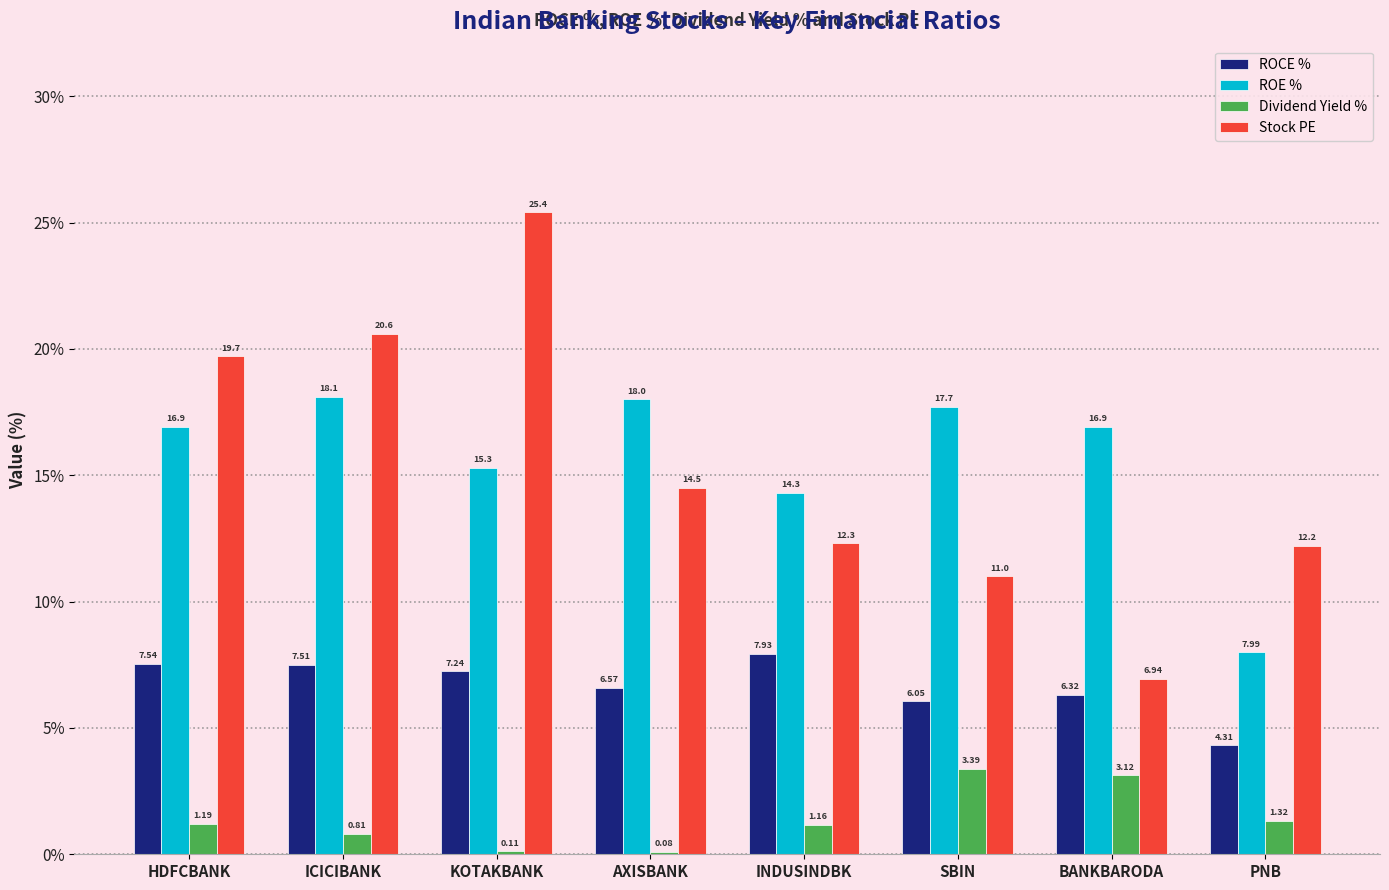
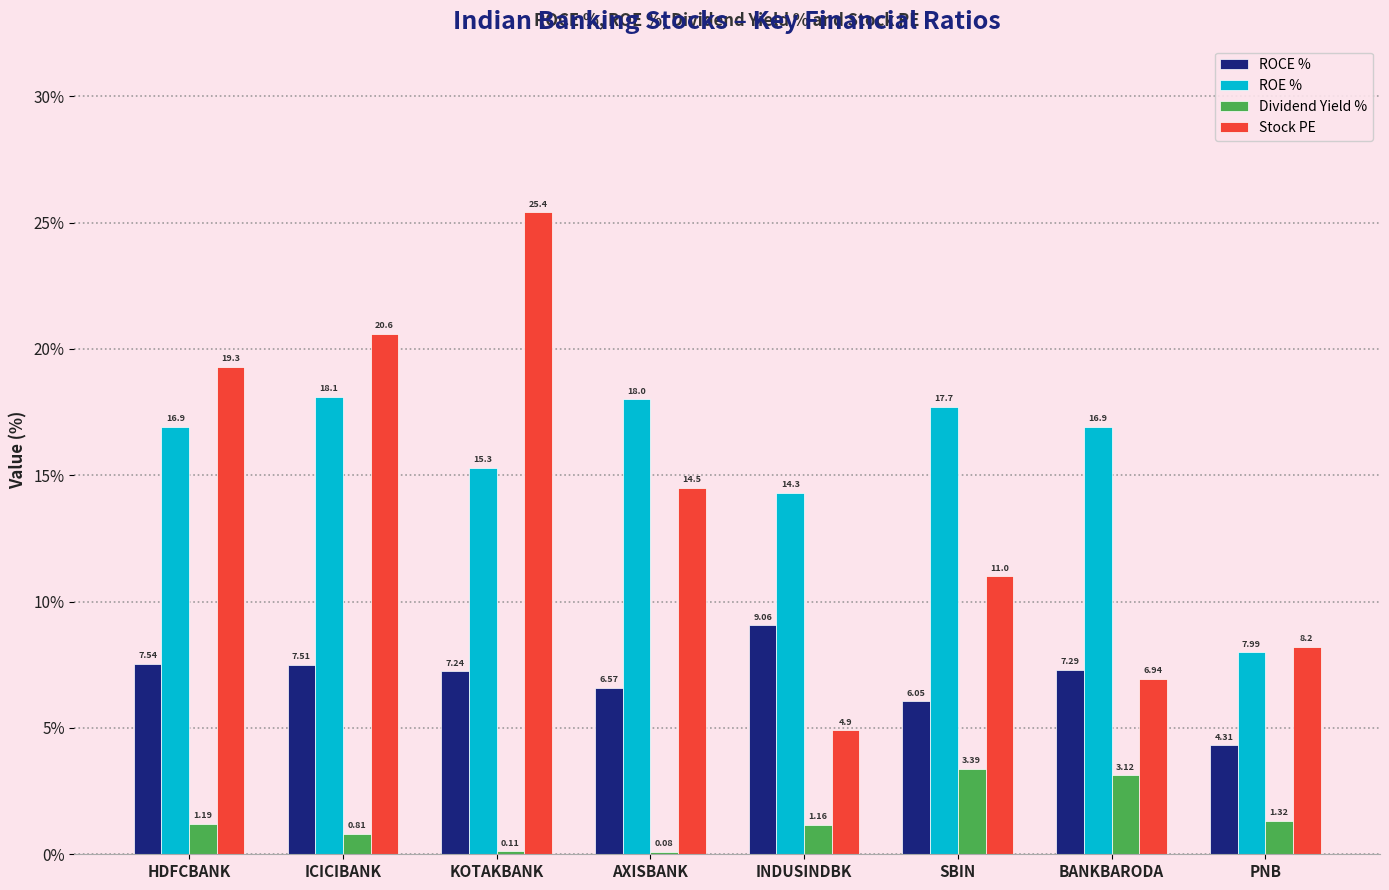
  {
    "ROCE %": {
      "HDFCBANK": 7.54,
      "ICICIBANK": 7.51,
      "KOTAKBANK": 7.24,
      "AXISBANK": 6.57,
-     "INDUSINDBK": 7.93,
+     "INDUSINDBK": 9.06,
      "SBIN": 6.05,
-     "BANKBARODA": 6.32,
+     "BANKBARODA": 7.29,
      "PNB": 4.31
    },
    "ROE %": {
      "HDFCBANK": 16.9,
      "ICICIBANK": 18.1,
      "KOTAKBANK": 15.3,
      "AXISBANK": 18.0,
      "INDUSINDBK": 14.3,
      "SBIN": 17.7,
      "BANKBARODA": 16.9,
      "PNB": 7.99
    },
    "Dividend Yield %": {
      "HDFCBANK": 1.19,
      "ICICIBANK": 0.81,
      "KOTAKBANK": 0.11,
      "AXISBANK": 0.08,
      "INDUSINDBK": 1.16,
      "SBIN": 3.39,
      "BANKBARODA": 3.12,
      "PNB": 1.32
    },
    "Stock PE": {
-     "HDFCBANK": 19.7,
+     "HDFCBANK": 19.3,
      "ICICIBANK": 20.6,
      "KOTAKBANK": 25.4,
      "AXISBANK": 14.5,
-     "INDUSINDBK": 12.3,
+     "INDUSINDBK": 4.9,
      "SBIN": 11.0,
      "BANKBARODA": 6.94,
-     "PNB": 12.2
+     "PNB": 8.2
    }
  }
